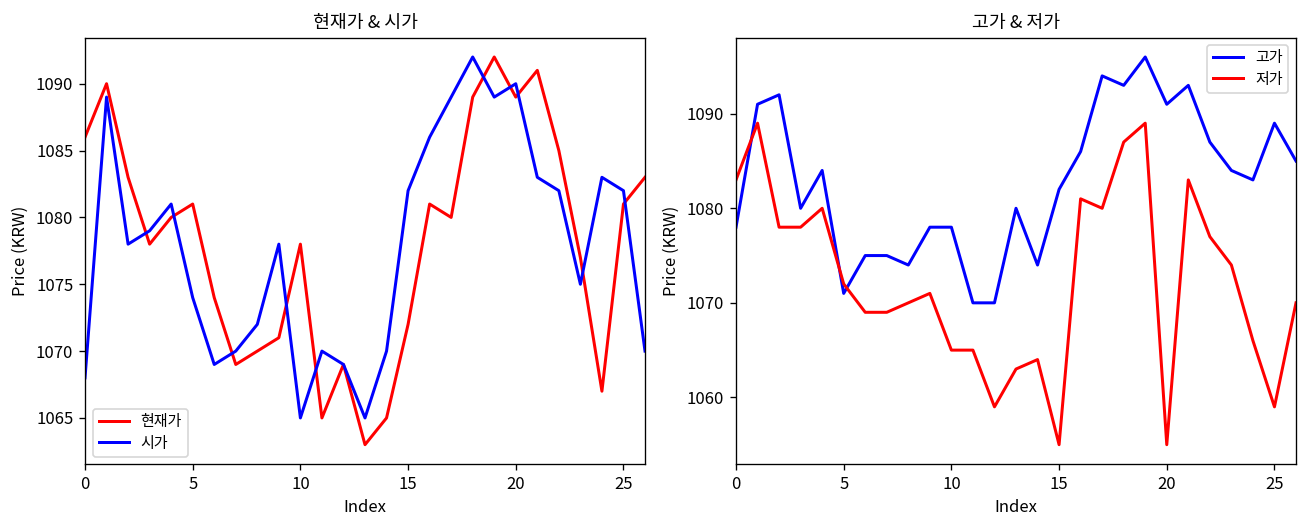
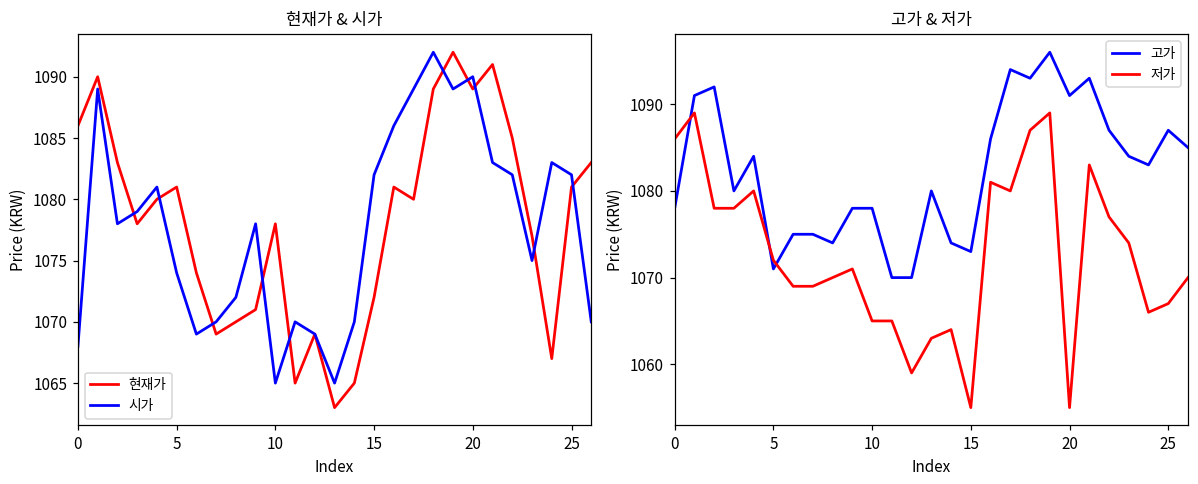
  {
    "현재가 & 시가": {
      "현재가": {
        "0": 1086.0,
        "5": 1081.0,
        "10": 1078.0,
        "15": 1072.0,
        "20": 1089.0,
        "25": 1081.0
      },
      "시가": {
        "0": 1068.0,
        "5": 1074.0,
        "10": 1065.0,
        "15": 1082.0,
        "20": 1090.0,
        "25": 1082.0
      }
    },
    "고가 & 저가": {
      "고가": {
        "0": 1078,
        "5": 1071,
        "10": 1078,
-       "15": 1082,
+       "15": 1073,
        "20": 1091,
-       "25": 1089
+       "25": 1087
      },
      "저가": {
-       "0": 1083,
+       "0": 1086,
        "5": 1072,
        "10": 1065,
        "15": 1055,
        "20": 1055,
-       "25": 1059
+       "25": 1067
      }
    }
  }
